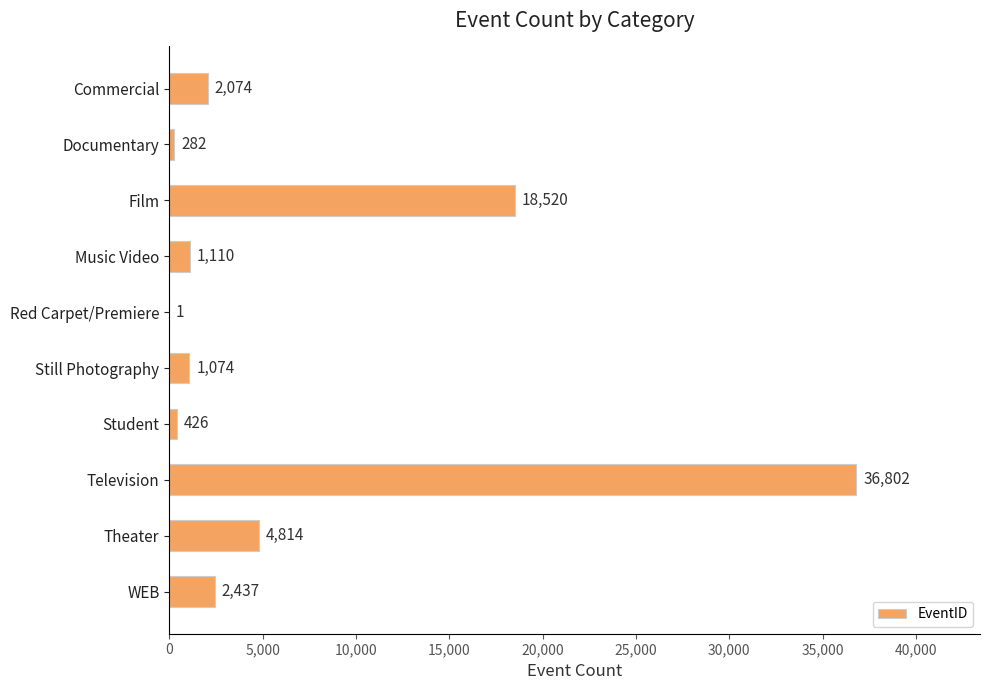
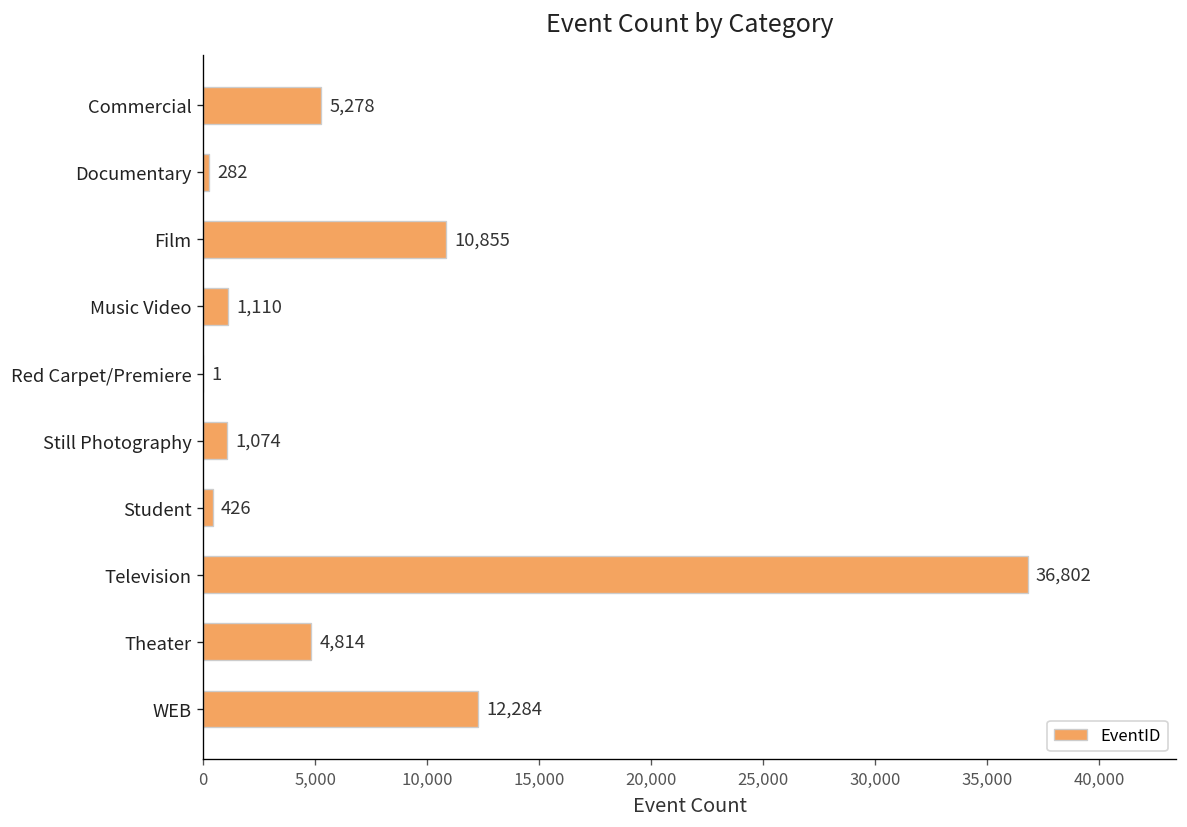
  {
-   "Commercial": "2,074",
+   "Commercial": "5,278",
    "Documentary": "282",
-   "Film": "18,520",
+   "Film": "10,855",
    "Music Video": "1,110",
    "Red Carpet/Premiere": "1",
    "Still Photography": "1,074",
    "Student": "426",
    "Television": "36,802",
    "Theater": "4,814",
-   "WEB": "2,437"
+   "WEB": "12,284"
  }
